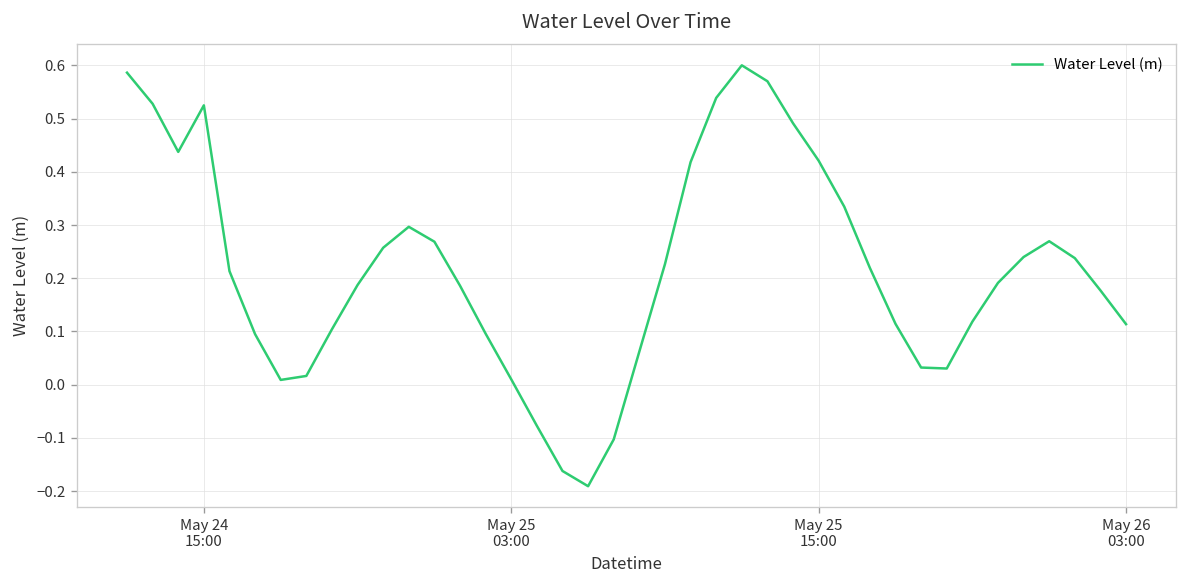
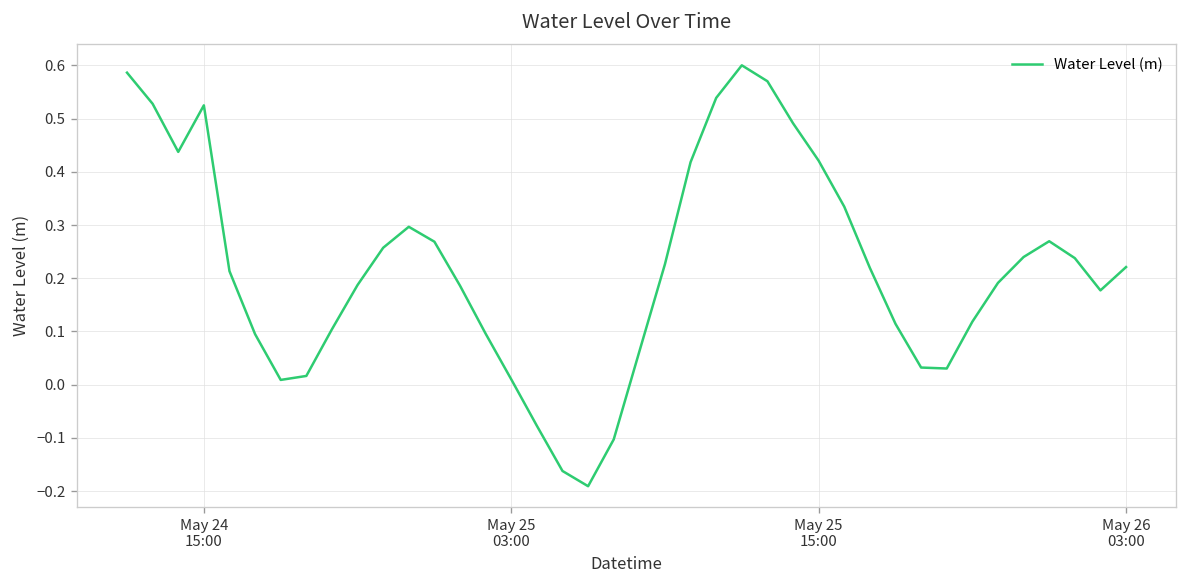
  {
    "May 24 15:00": 0.52,
    "May 25 03:00": 0.01,
    "May 25 15:00": 0.42,
-   "May 26 03:00": 0.11
+   "May 26 03:00": 0.22
  }
